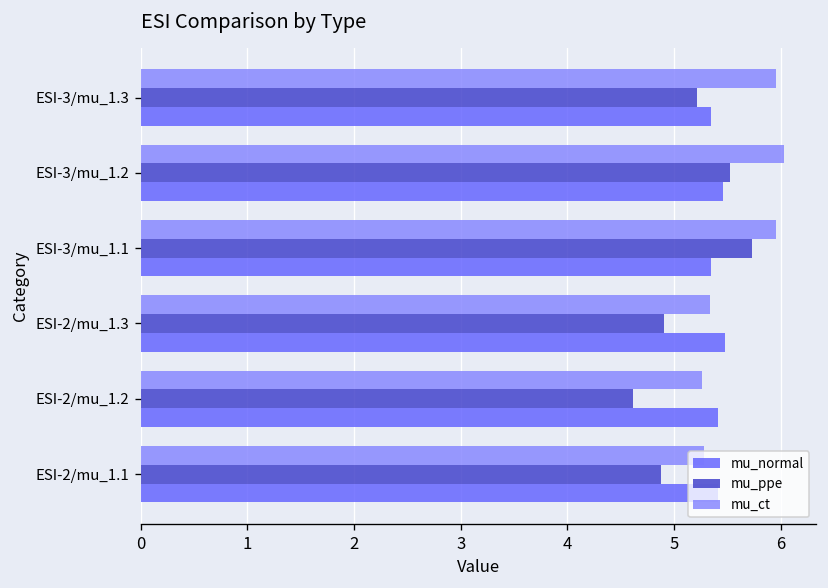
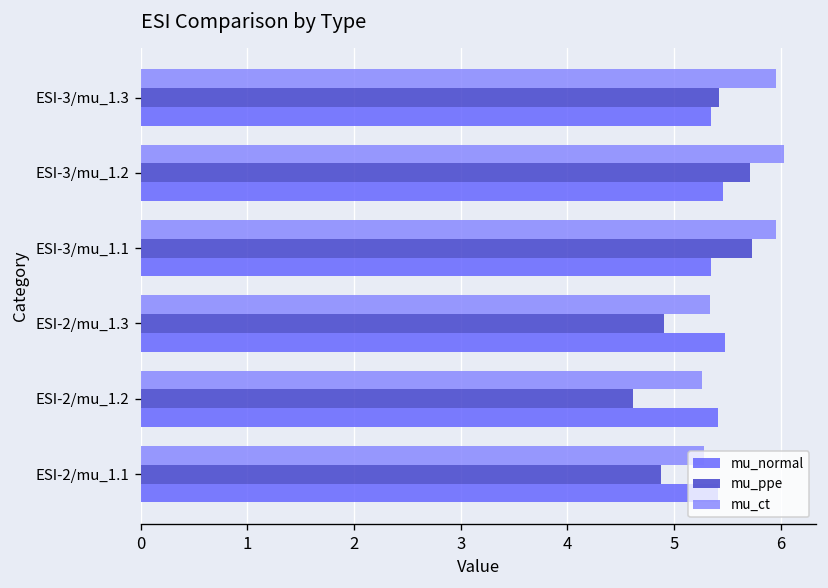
  {
    "mu_ppe": {
-     "ESI-3/mu_1.3": 5.2,
-     "ESI-3/mu_1.2": 5.5,
+     "ESI-3/mu_1.3": 5.4,
+     "ESI-3/mu_1.2": 5.7,
      "ESI-3/mu_1.1": 5.7,
      "ESI-2/mu_1.3": 4.9,
      "ESI-2/mu_1.2": 4.6,
      "ESI-2/mu_1.1": 4.9
    }
  }
